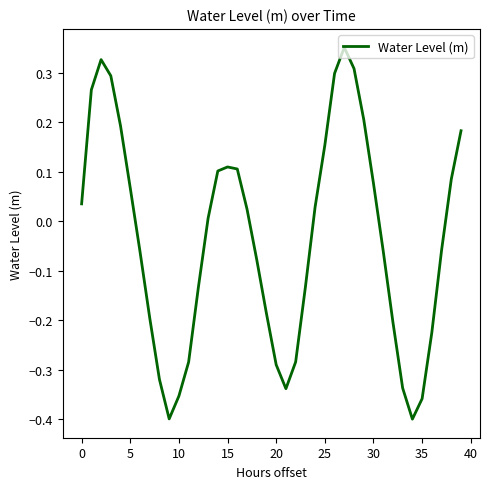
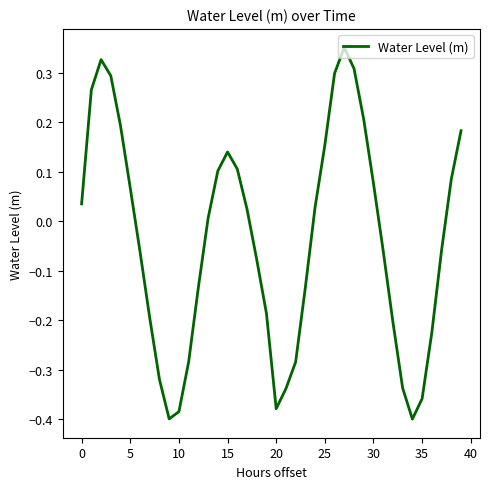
  {
    "0": 0.03,
    "5": 0.07,
-   "10": -0.35,
-   "15": 0.11,
-   "20": -0.29,
+   "10": -0.38,
+   "15": 0.14,
+   "20": -0.38,
    "25": 0.15,
    "30": 0.08,
    "35": -0.36
  }
